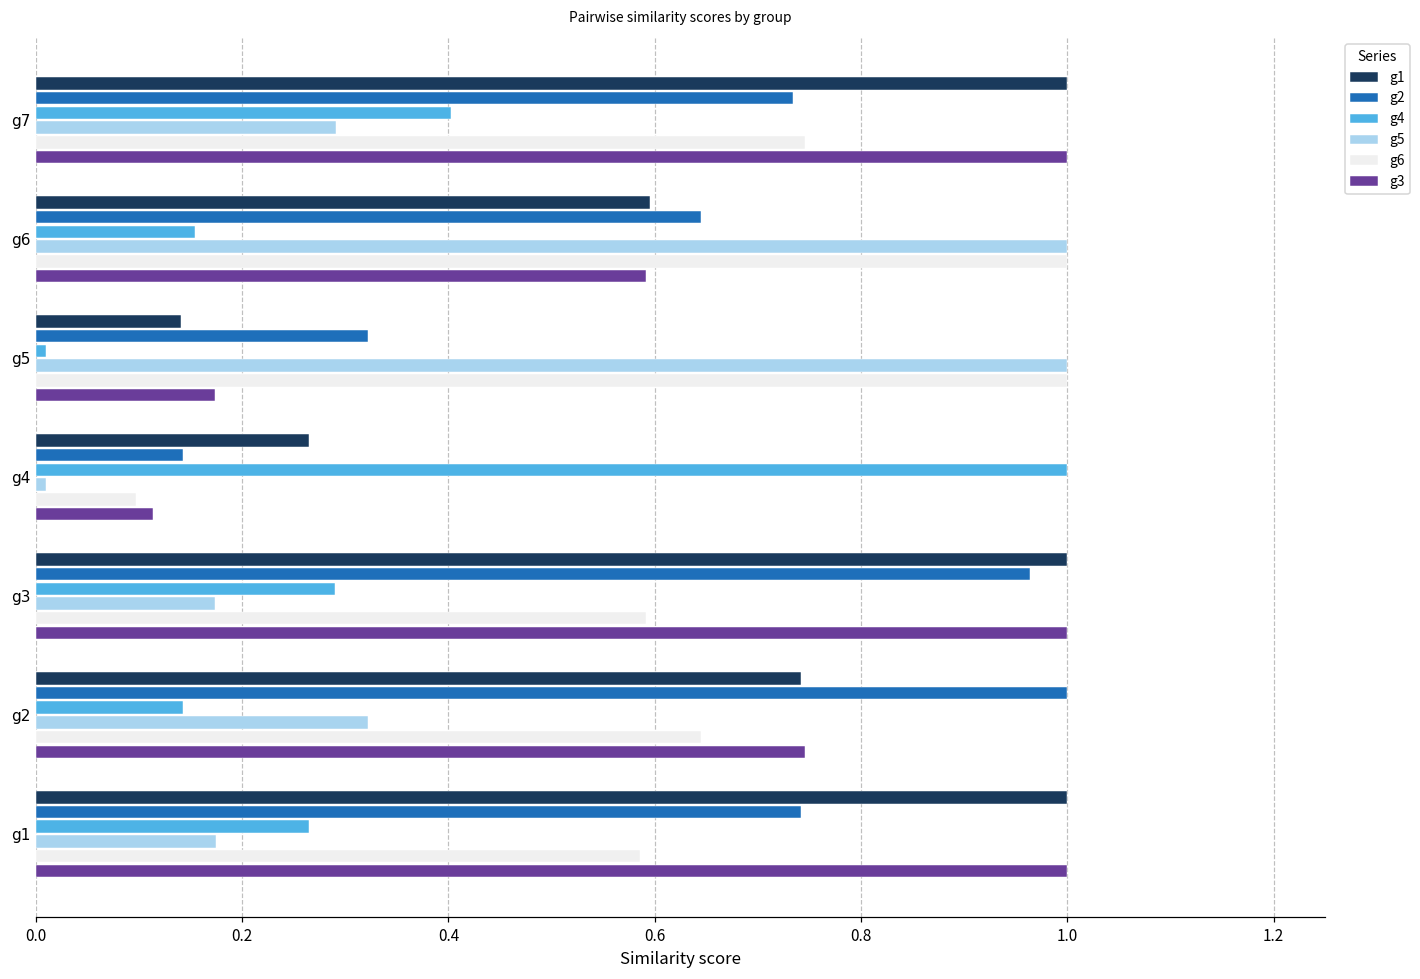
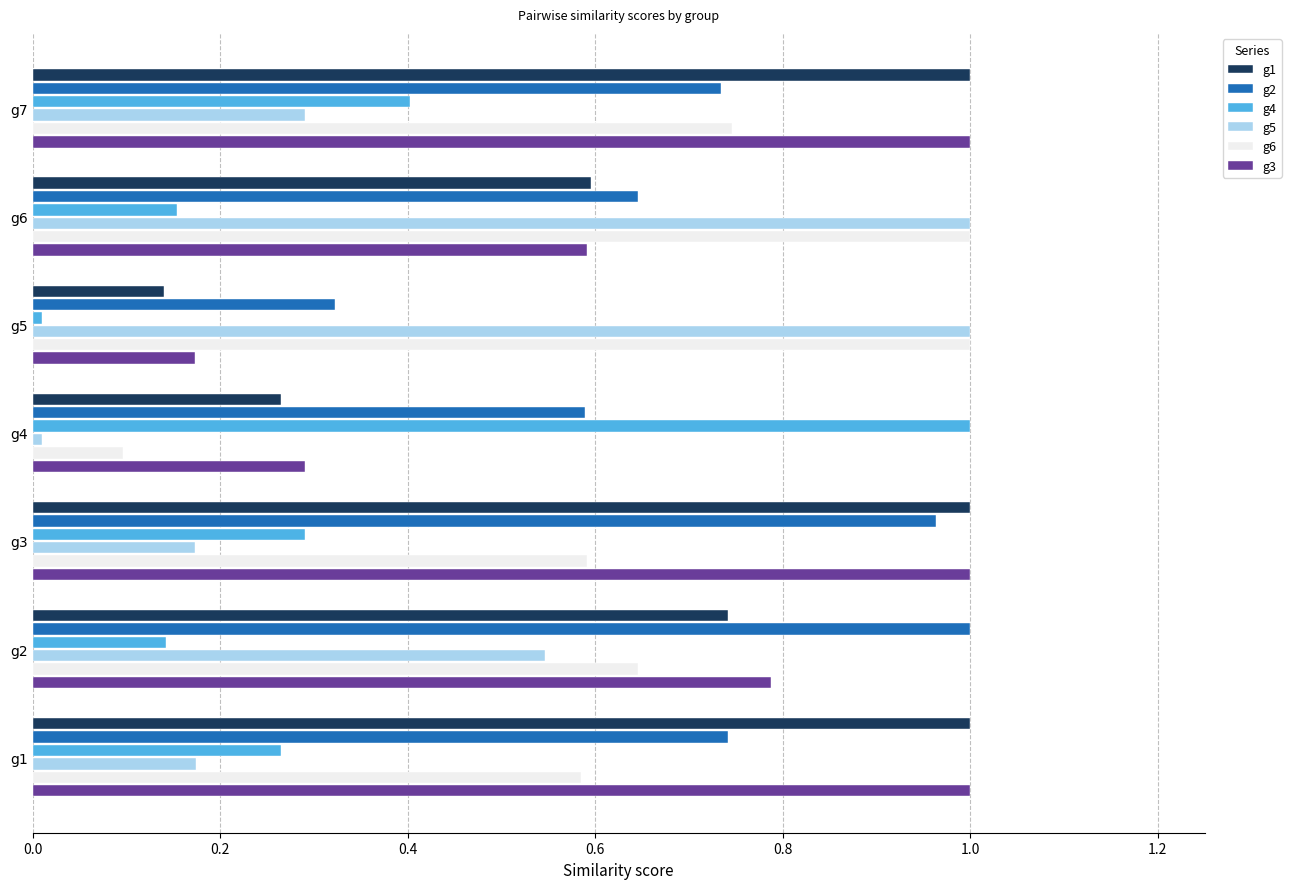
  {
    "g1": {
      "g7": 1.00,
      "g6": 0.60,
      "g5": 0.14,
      "g4": 0.26,
      "g3": 1.00,
      "g2": 0.74,
      "g1": 1.00
    },
    "g2": {
      "g7": 0.73,
      "g6": 0.65,
      "g5": 0.32,
-     "g4": 0.14,
+     "g4": 0.59,
      "g3": 0.96,
      "g2": 1.00,
      "g1": 0.74
    },
    "g4": {
      "g7": 0.40,
      "g6": 0.15,
      "g5": 0.01,
      "g4": 1.00,
      "g3": 0.29,
      "g2": 0.14,
      "g1": 0.26
    },
    "g5": {
      "g7": 0.29,
      "g6": 1.00,
      "g5": 1.00,
      "g4": 0.01,
      "g3": 0.17,
-     "g2": 0.32,
+     "g2": 0.55,
      "g1": 0.17
    },
    "g6": {
      "g7": 0.75,
      "g6": 1.00,
      "g5": 1.00,
      "g4": 0.10,
      "g3": 0.59,
      "g2": 0.65,
      "g1": 0.59
    },
    "g3": {
      "g7": 1.00,
      "g6": 0.59,
      "g5": 0.17,
-     "g4": 0.11,
+     "g4": 0.29,
      "g3": 1.00,
-     "g2": 0.75,
+     "g2": 0.79,
      "g1": 1.00
    }
  }
